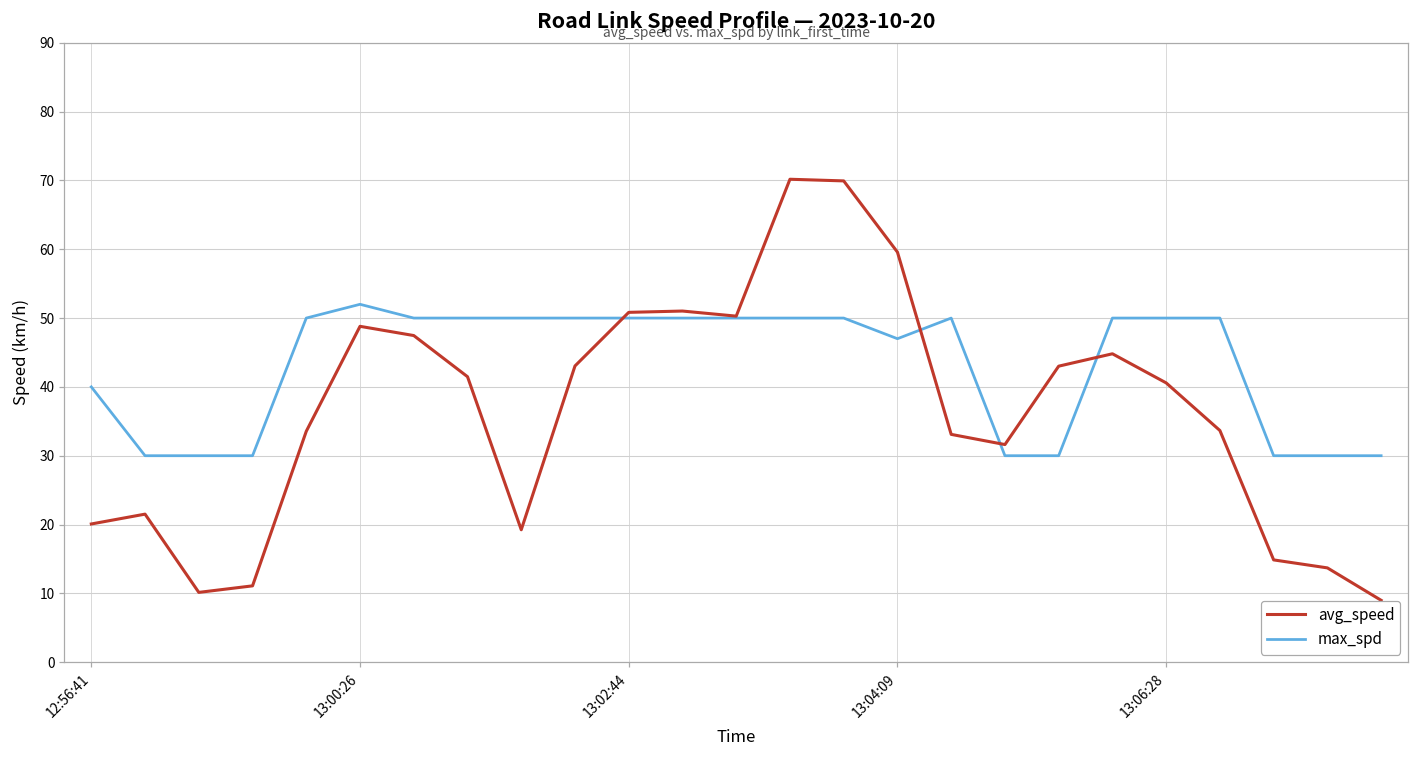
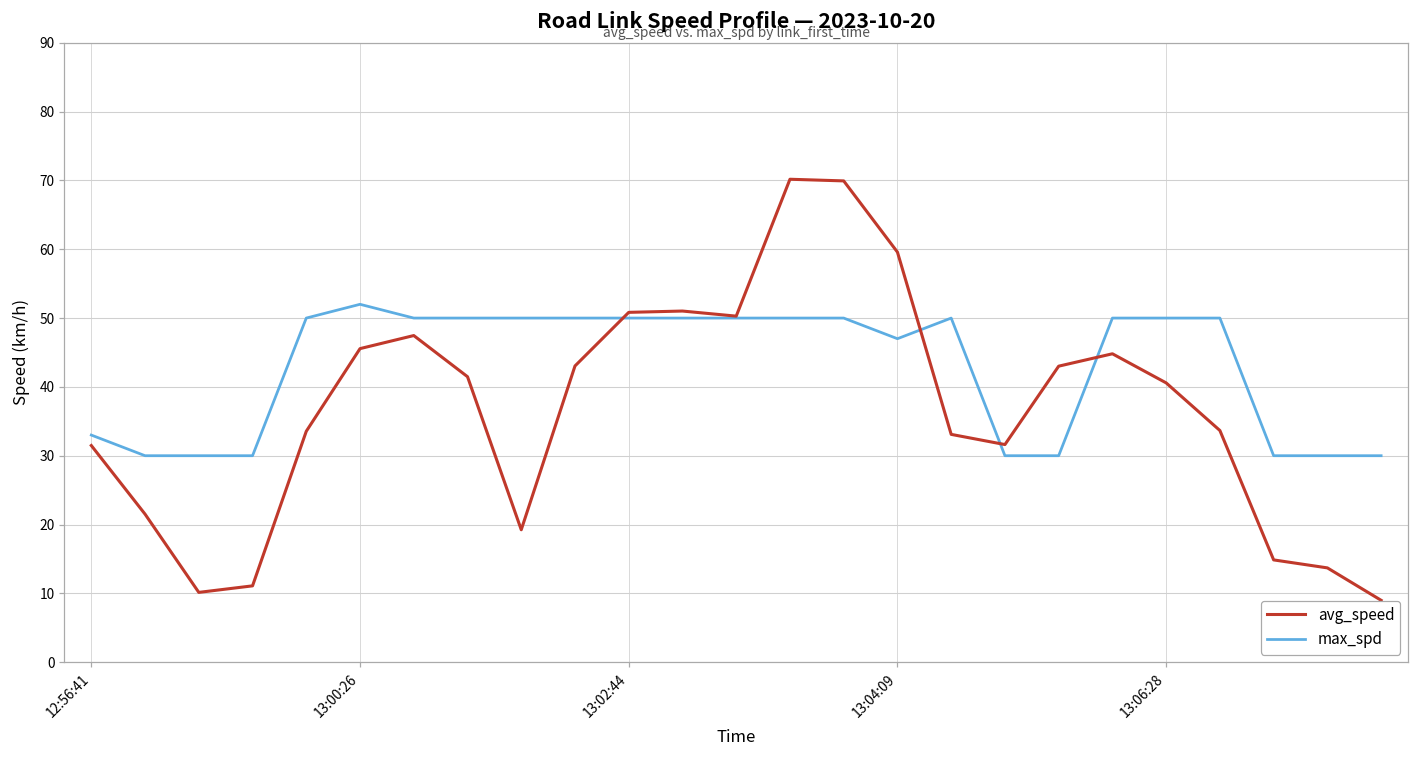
  {
    "avg_speed": {
-     "12:56:41": 20,
-     "13:00:26": 49,
+     "12:56:41": 31,
+     "13:00:26": 46,
      "13:02:44": 51,
      "13:04:09": 60,
      "13:06:28": 41
    },
    "max_spd": {
-     "12:56:41": 40,
+     "12:56:41": 33,
      "13:00:26": 52,
      "13:02:44": 50,
      "13:04:09": 47,
      "13:06:28": 50
    }
  }
